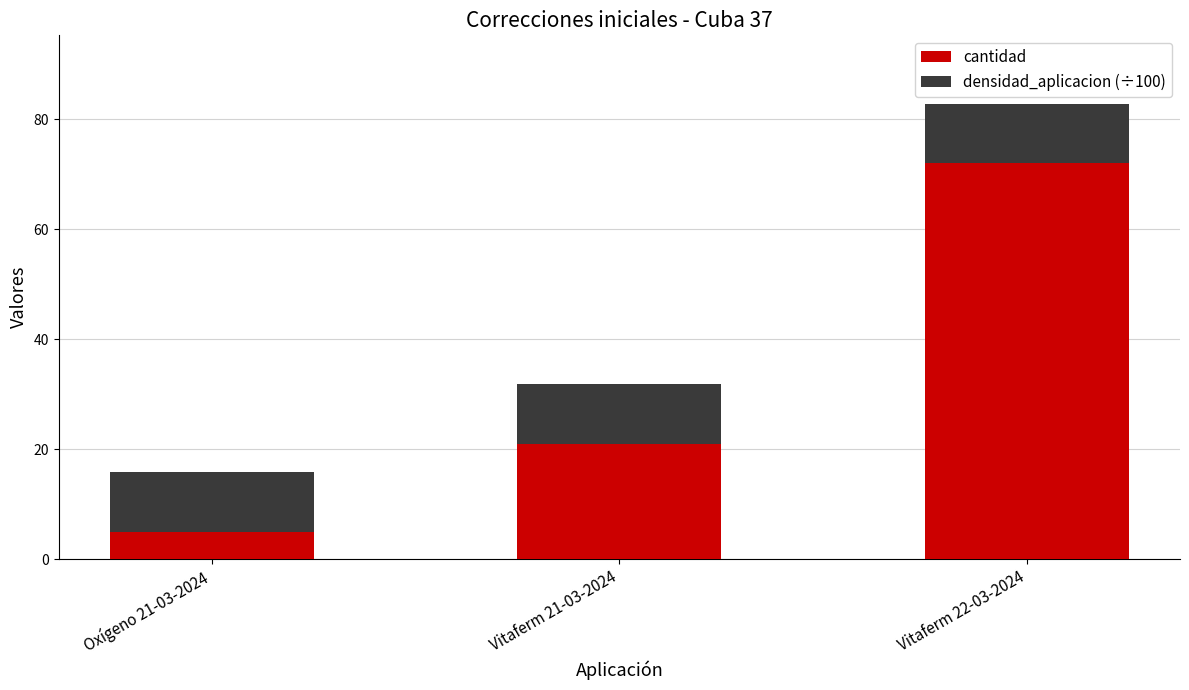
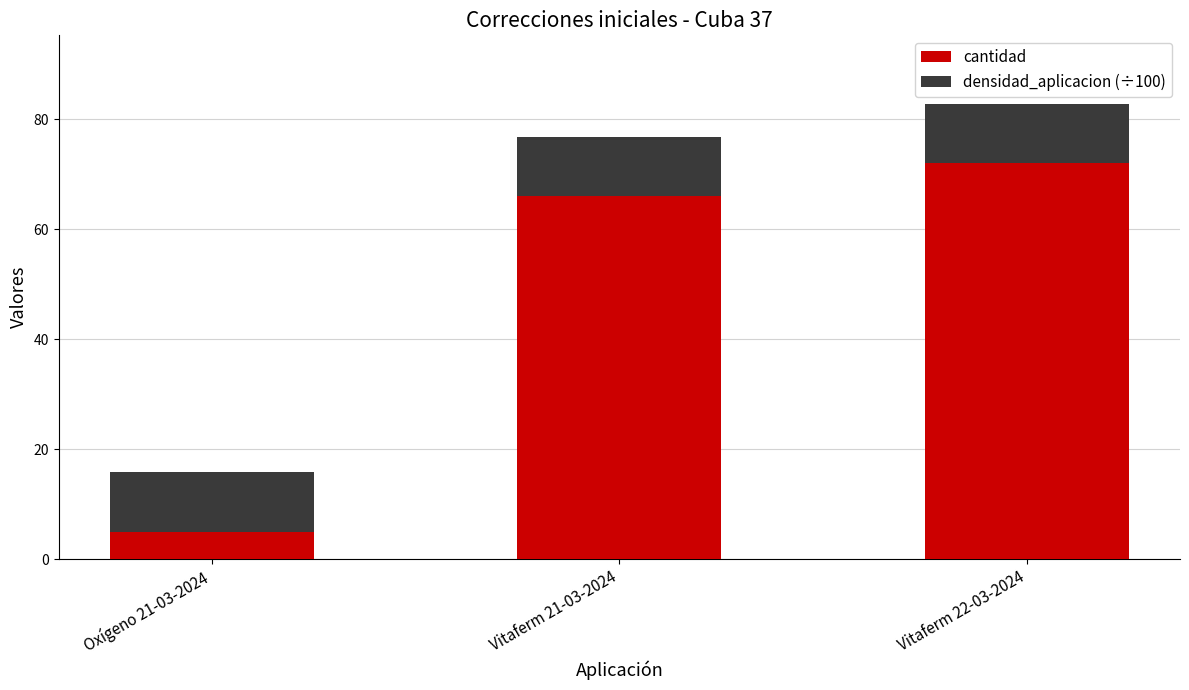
  {
    "cantidad": {
      "Oxígeno 21-03-2024": 5,
-     "Vitaferm 21-03-2024": 21,
+     "Vitaferm 21-03-2024": 66,
      "Vitaferm 22-03-2024": 72
    },
    "densidad_aplicacion (÷100)": {
      "Oxígeno 21-03-2024": 11,
      "Vitaferm 21-03-2024": 11,
      "Vitaferm 22-03-2024": 11
    }
  }
